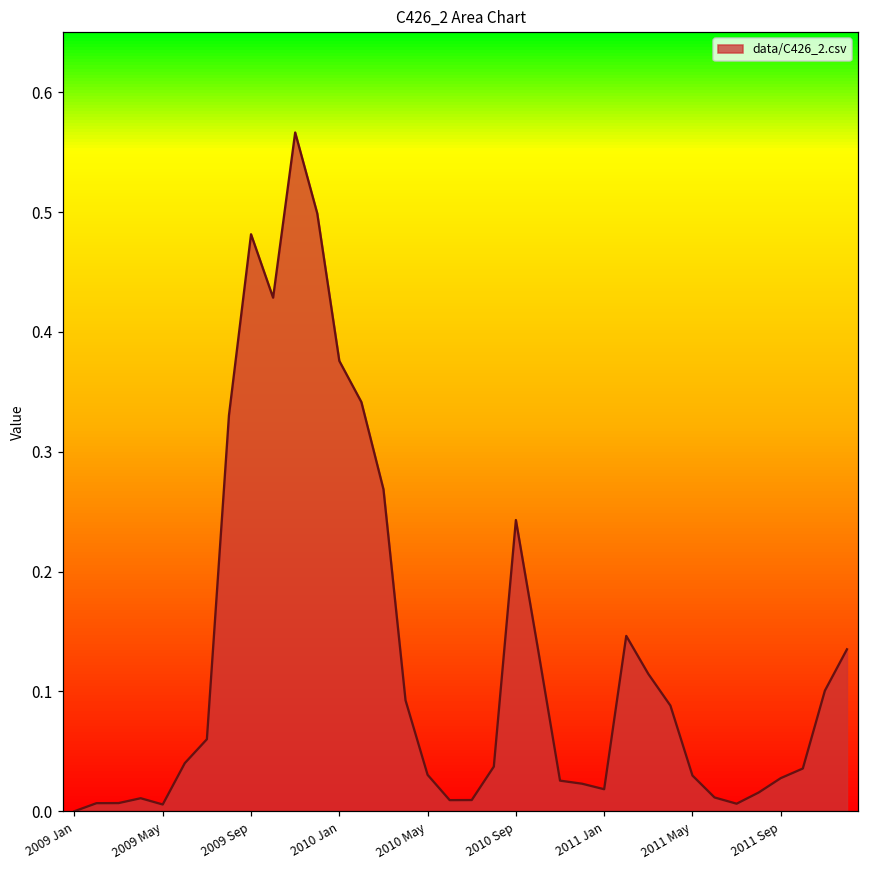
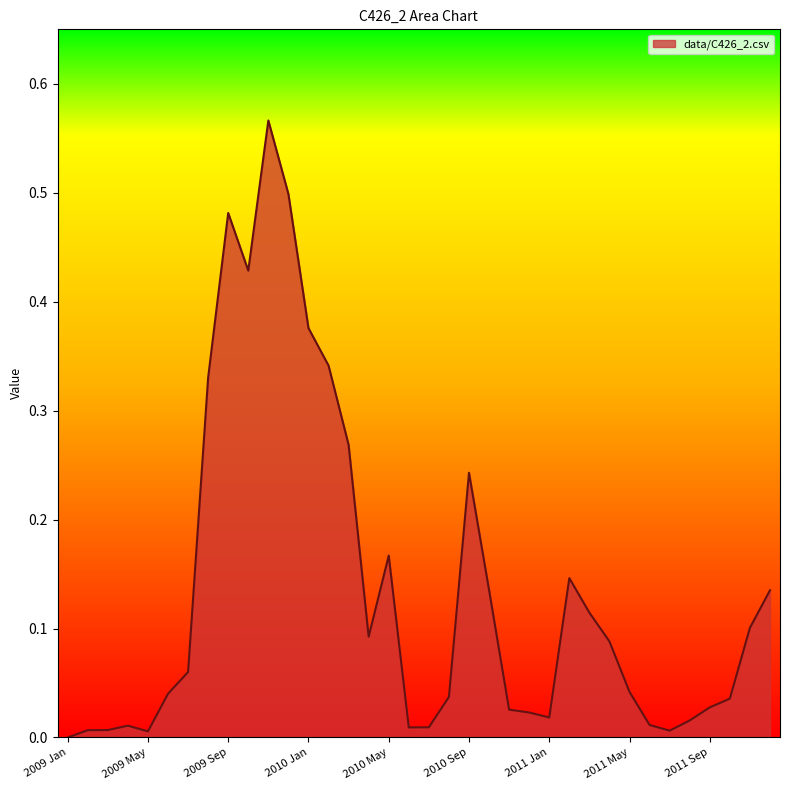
  {
    "2009 Jan": 0.000,
    "2009 May": 0.006,
    "2009 Sep": 0.481,
    "2010 Jan": 0.376,
-   "2010 May": 0.030,
+   "2010 May": 0.167,
    "2010 Sep": 0.243,
    "2011 Jan": 0.018,
-   "2011 May": 0.030,
+   "2011 May": 0.042,
    "2011 Sep": 0.028
  }
